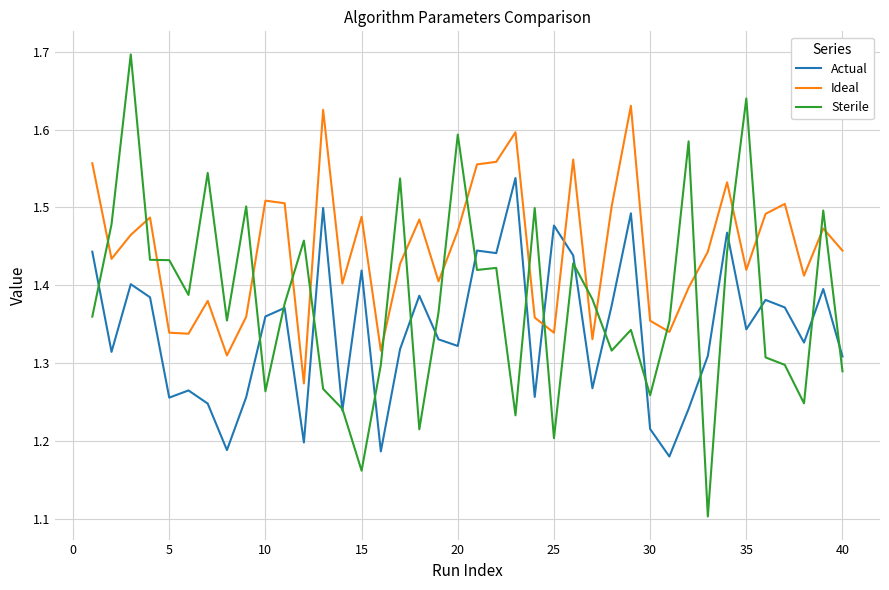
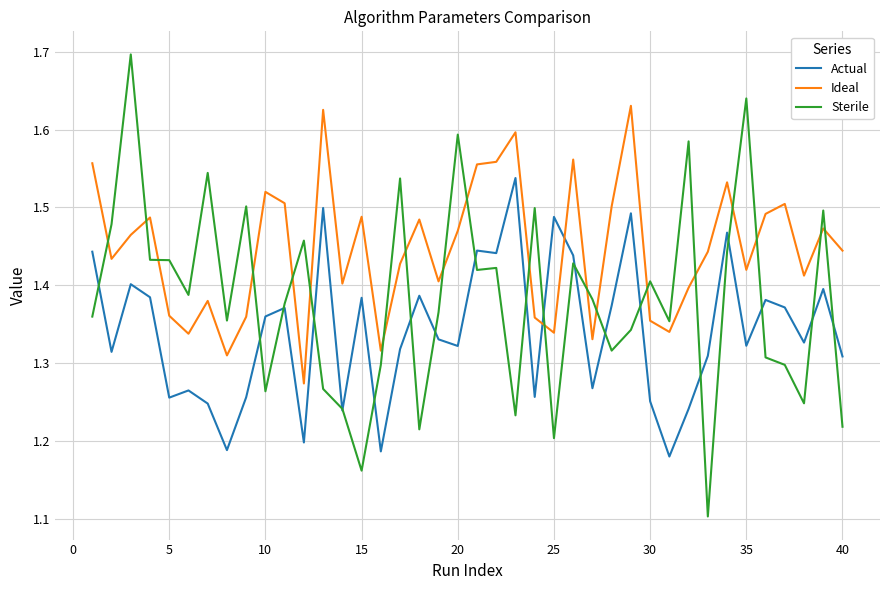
  {
    "Actual": {
      "5": 1.26,
      "10": 1.36,
-     "15": 1.42,
+     "15": 1.38,
      "20": 1.32,
-     "25": 1.48,
-     "30": 1.22,
-     "35": 1.34,
+     "25": 1.49,
+     "30": 1.25,
+     "35": 1.32,
      "40": 1.31
    },
    "Ideal": {
-     "5": 1.34,
-     "10": 1.51,
+     "5": 1.36,
+     "10": 1.52,
      "15": 1.49,
      "20": 1.47,
      "25": 1.34,
      "30": 1.35,
      "35": 1.42,
      "40": 1.44
    },
    "Sterile": {
      "5": 1.43,
      "10": 1.26,
      "15": 1.16,
      "20": 1.59,
      "25": 1.20,
-     "30": 1.26,
+     "30": 1.41,
      "35": 1.64,
-     "40": 1.29
+     "40": 1.22
    }
  }
